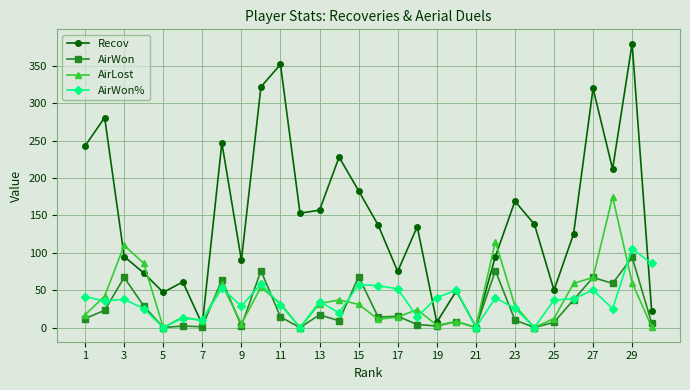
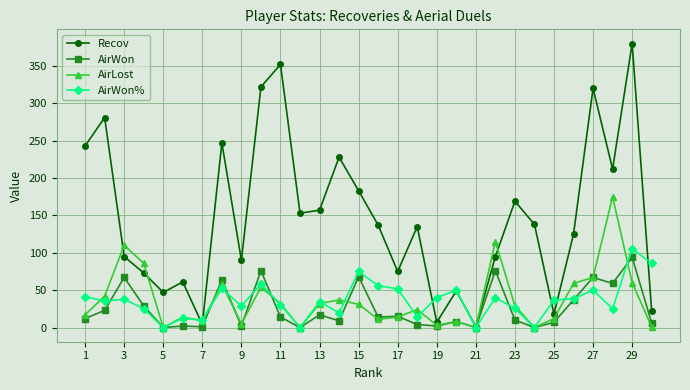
  {
    "Recov": {
      "1": 240,
      "3": 100,
      "5": 50,
      "9": 90,
      "11": 350,
      "13": 160,
      "15": 180,
      "17": 80,
      "19": 10,
      "23": 170,
-     "25": 50,
+     "25": 20,
      "27": 320,
      "29": 380
    },
    "AirWon": {
      "1": 10,
      "3": 70,
      "11": 10,
      "13": 20,
      "15": 70,
      "23": 10,
      "25": 10,
      "29": 90
    },
    "AirLost": {
      "1": 20,
      "3": 110,
      "15": 30,
      "23": 30,
      "25": 10,
      "29": 60
    },
    "AirWon%": {
      "1": 40,
      "3": 40,
      "9": 30,
-     "15": 60,
+     "15": 80,
      "17": 50,
      "19": 40,
      "23": 30,
      "25": 40,
      "27": 50,
      "29": 110
    }
  }
